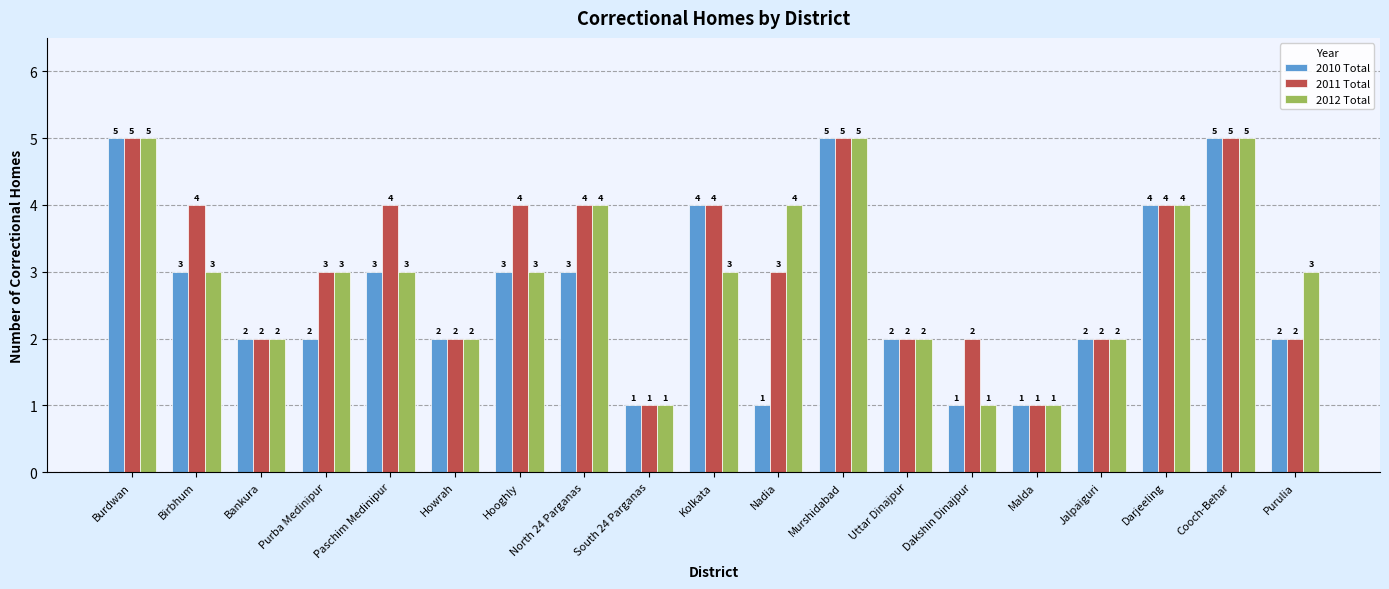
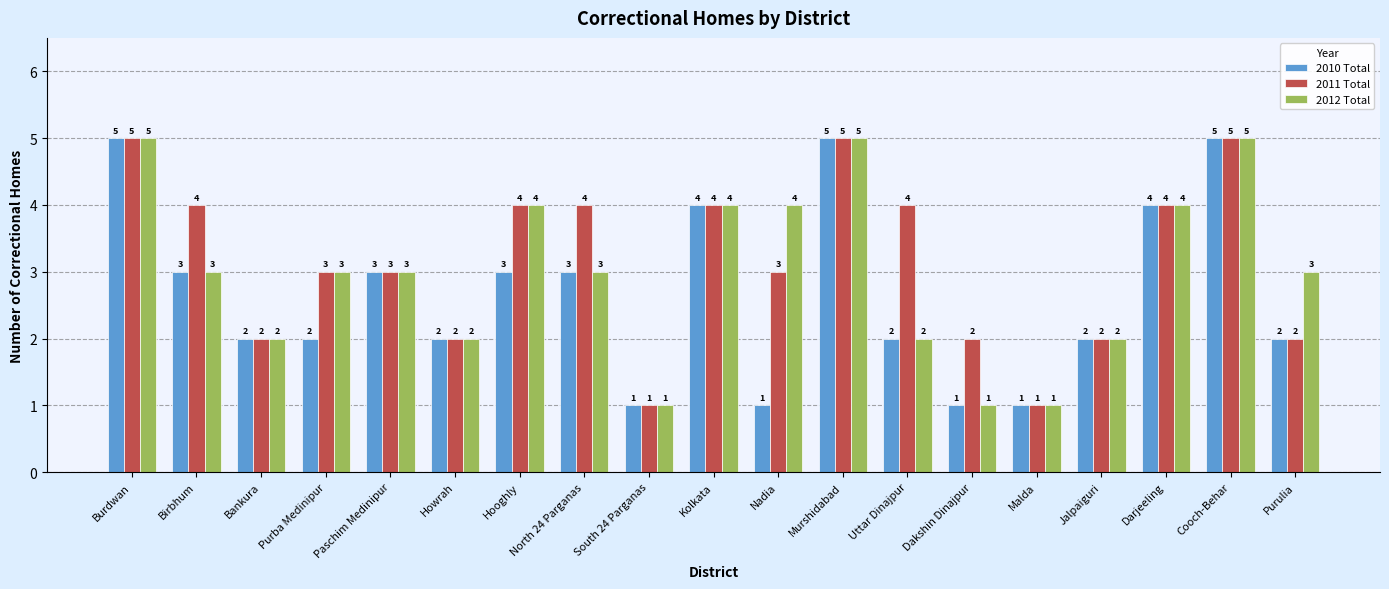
  {
    "2010 Total": {
      "Burdwan": 5,
      "Birbhum": 3,
      "Bankura": 2,
      "Purba Medinipur": 2,
      "Paschim Medinipur": 3,
      "Howrah": 2,
      "Hooghly": 3,
      "North 24 Parganas": 3,
      "South 24 Parganas": 1,
      "Kolkata": 4,
      "Nadia": 1,
      "Murshidabad": 5,
      "Uttar Dinajpur": 2,
      "Dakshin Dinajpur": 1,
      "Malda": 1,
      "Jalpaiguri": 2,
      "Darjeeling": 4,
      "Cooch-Behar": 5,
      "Purulia": 2
    },
    "2011 Total": {
      "Burdwan": 5,
      "Birbhum": 4,
      "Bankura": 2,
      "Purba Medinipur": 3,
-     "Paschim Medinipur": 4,
+     "Paschim Medinipur": 3,
      "Howrah": 2,
      "Hooghly": 4,
      "North 24 Parganas": 4,
      "South 24 Parganas": 1,
      "Kolkata": 4,
      "Nadia": 3,
      "Murshidabad": 5,
-     "Uttar Dinajpur": 2,
+     "Uttar Dinajpur": 4,
      "Dakshin Dinajpur": 2,
      "Malda": 1,
      "Jalpaiguri": 2,
      "Darjeeling": 4,
      "Cooch-Behar": 5,
      "Purulia": 2
    },
    "2012 Total": {
      "Burdwan": 5,
      "Birbhum": 3,
      "Bankura": 2,
      "Purba Medinipur": 3,
      "Paschim Medinipur": 3,
      "Howrah": 2,
-     "Hooghly": 3,
-     "North 24 Parganas": 4,
+     "Hooghly": 4,
+     "North 24 Parganas": 3,
      "South 24 Parganas": 1,
-     "Kolkata": 3,
+     "Kolkata": 4,
      "Nadia": 4,
      "Murshidabad": 5,
      "Uttar Dinajpur": 2,
      "Dakshin Dinajpur": 1,
      "Malda": 1,
      "Jalpaiguri": 2,
      "Darjeeling": 4,
      "Cooch-Behar": 5,
      "Purulia": 3
    }
  }
